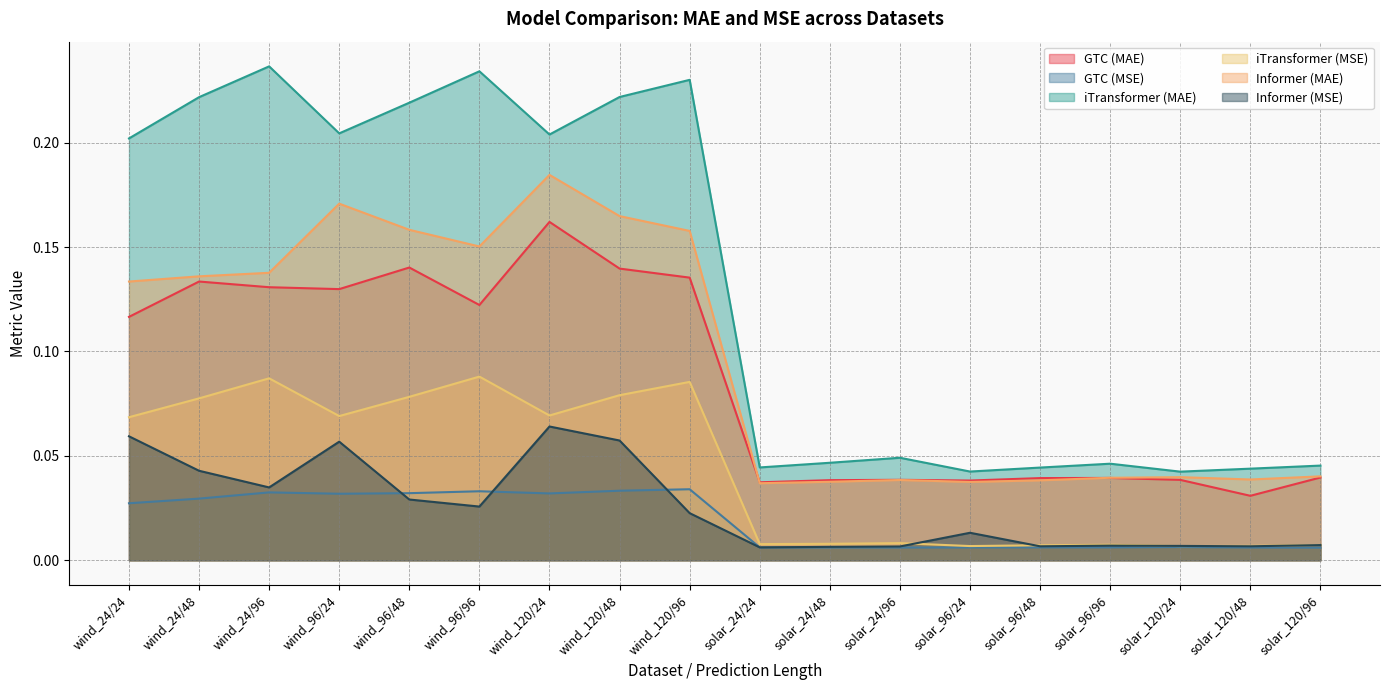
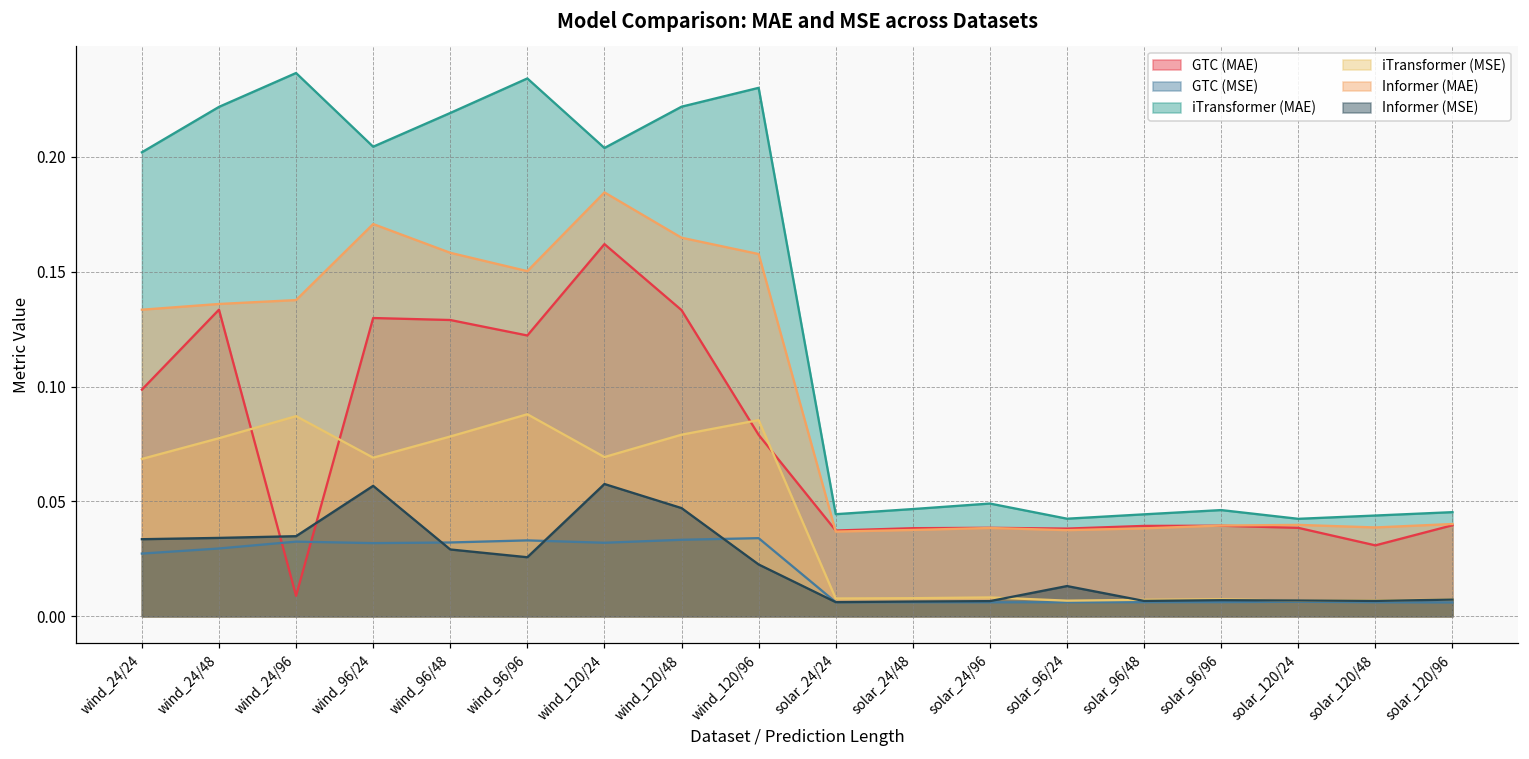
  {
    "GTC (MAE)": {
-     "wind_24/24": 0.117,
+     "wind_24/24": 0.099,
      "wind_24/48": 0.133,
-     "wind_24/96": 0.131,
+     "wind_24/96": 0.009,
      "wind_96/24": 0.130,
-     "wind_96/48": 0.140,
+     "wind_96/48": 0.129,
      "wind_96/96": 0.122,
      "wind_120/24": 0.162,
-     "wind_120/48": 0.140,
-     "wind_120/96": 0.135,
+     "wind_120/48": 0.133,
+     "wind_120/96": 0.079,
      "solar_120/24": 0.039,
      "solar_120/48": 0.031
    },
    "Informer (MSE)": {
-     "wind_24/24": 0.059,
-     "wind_24/48": 0.043,
+     "wind_24/24": 0.034,
+     "wind_24/48": 0.034,
      "wind_24/96": 0.035,
      "wind_96/24": 0.057,
      "wind_96/48": 0.029,
      "wind_96/96": 0.026,
-     "wind_120/24": 0.064,
-     "wind_120/48": 0.057,
+     "wind_120/24": 0.058,
+     "wind_120/48": 0.047,
      "wind_120/96": 0.023,
      "solar_96/24": 0.013
    }
  }
